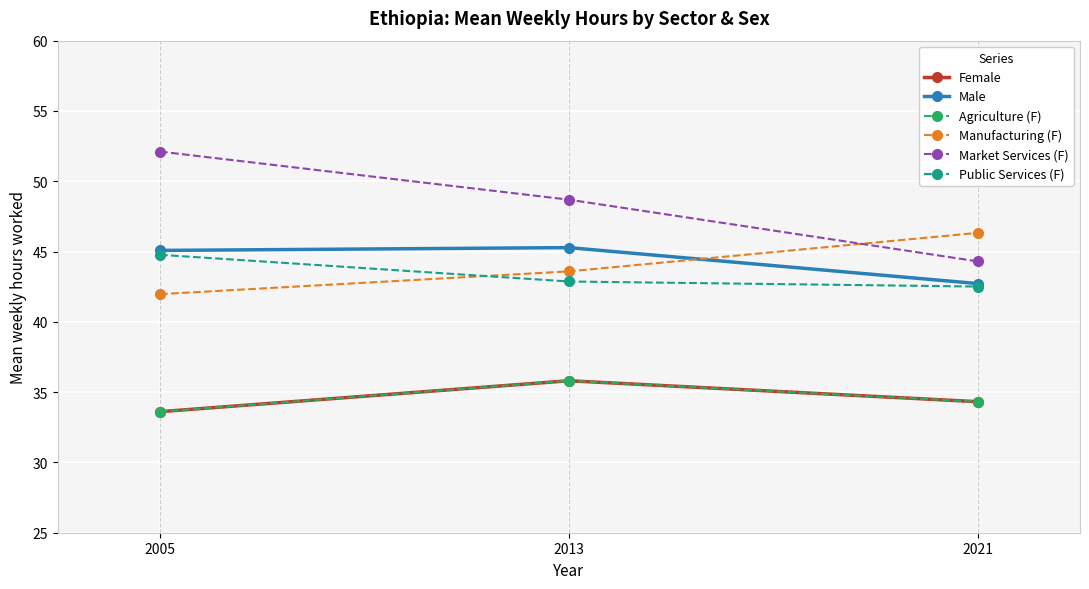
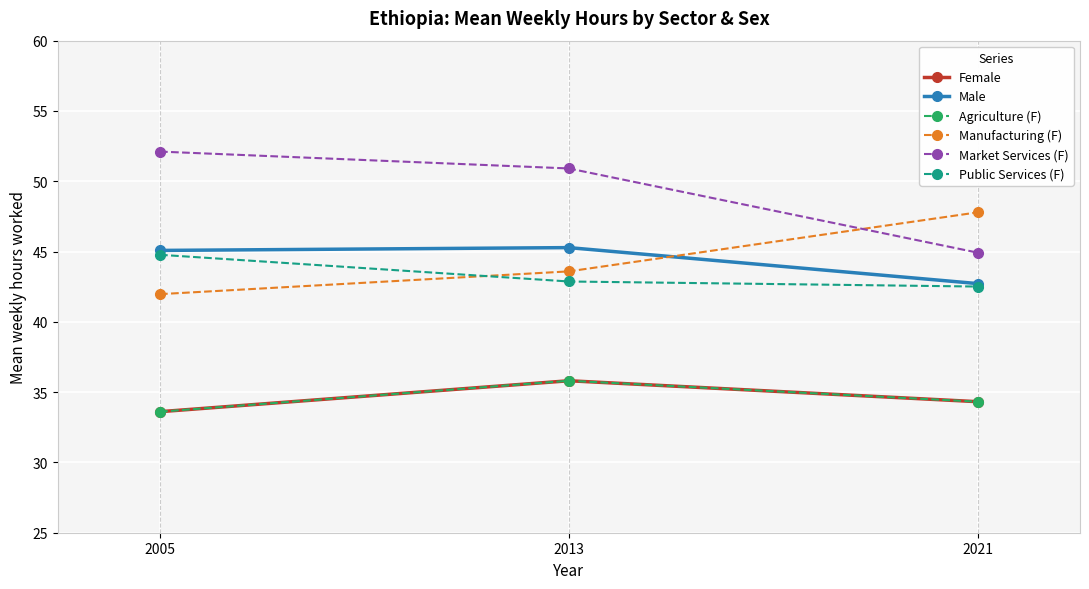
  {
    "Male": {
      "2005": 45.1,
      "2013": 45.3,
      "2021": 42.7
    },
    "Manufacturing (F)": {
      "2005": 42.0,
      "2013": 43.6,
-     "2021": 46.3
+     "2021": 47.8
    },
    "Market Services (F)": {
      "2005": 52.1,
-     "2013": 48.7,
-     "2021": 44.3
+     "2013": 50.9,
+     "2021": 44.9
    }
  }
